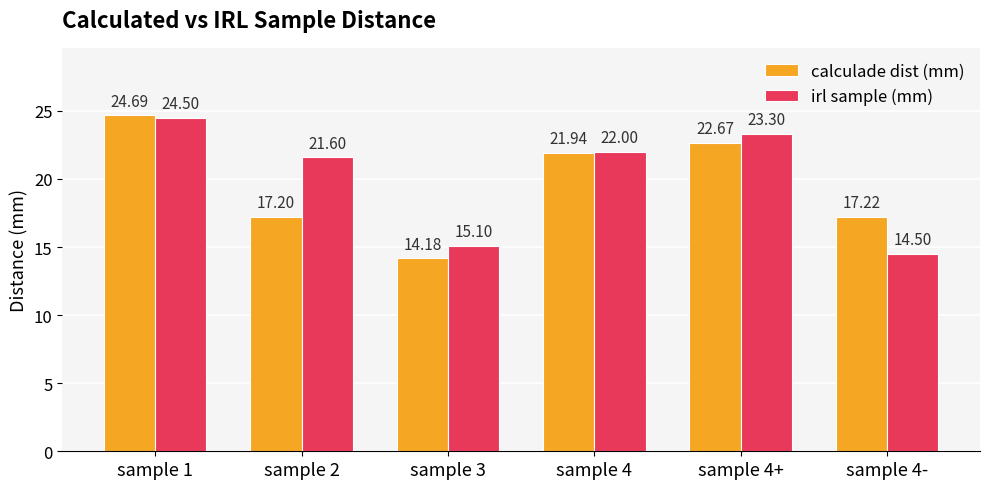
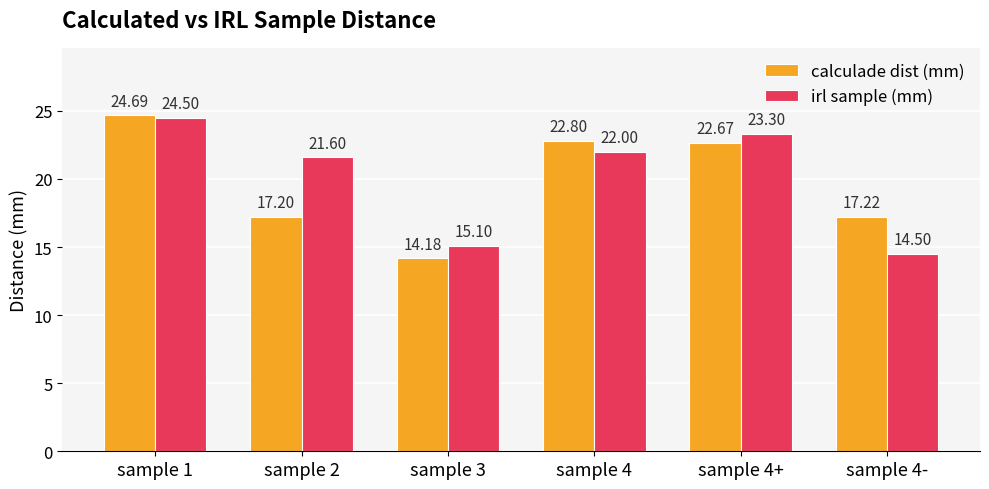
  {
    "calculade dist (mm)": {
      "sample 1": 24.69,
      "sample 2": 17.20,
      "sample 3": 14.18,
-     "sample 4": 21.94,
+     "sample 4": 22.80,
      "sample 4+": 22.67,
      "sample 4-": 17.22
    },
    "irl sample (mm)": {
      "sample 1": 24.50,
      "sample 2": 21.60,
      "sample 3": 15.10,
      "sample 4": 22.00,
      "sample 4+": 23.30,
      "sample 4-": 14.50
    }
  }
